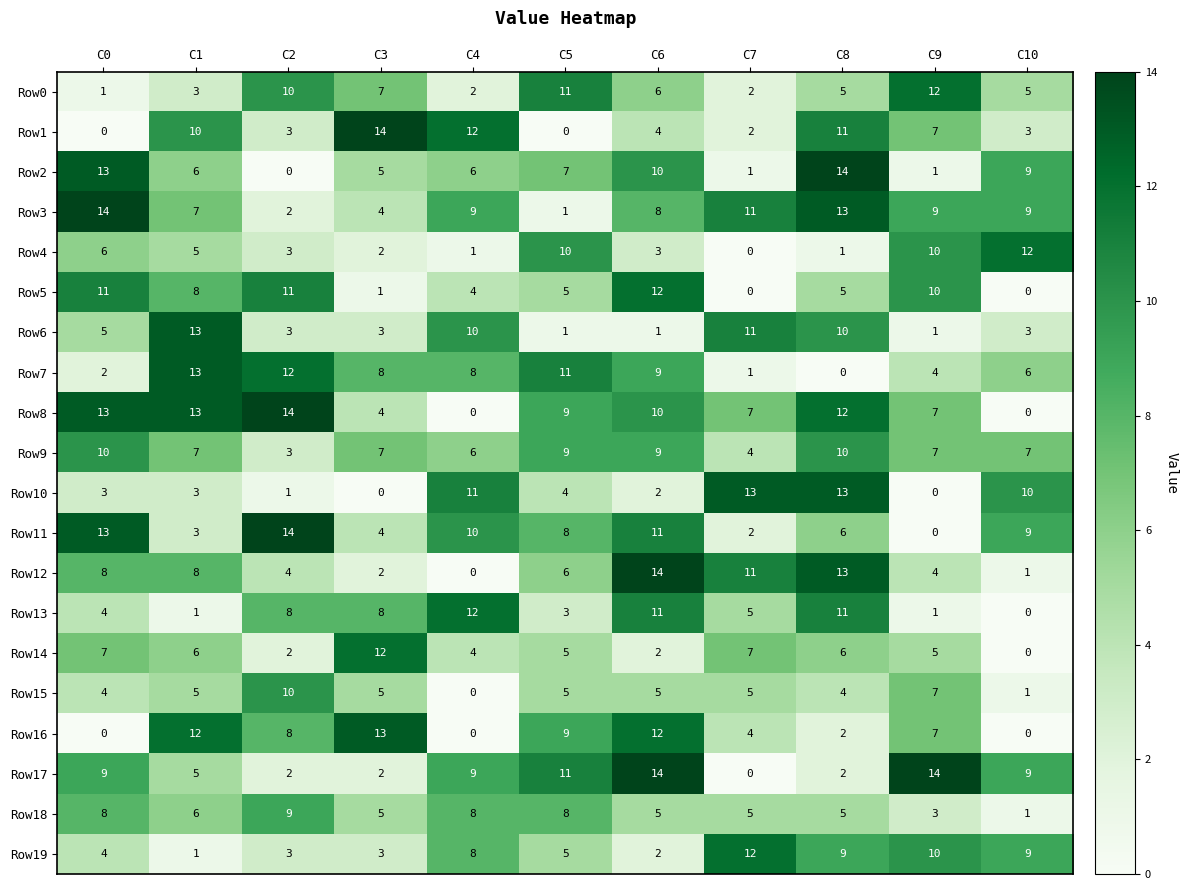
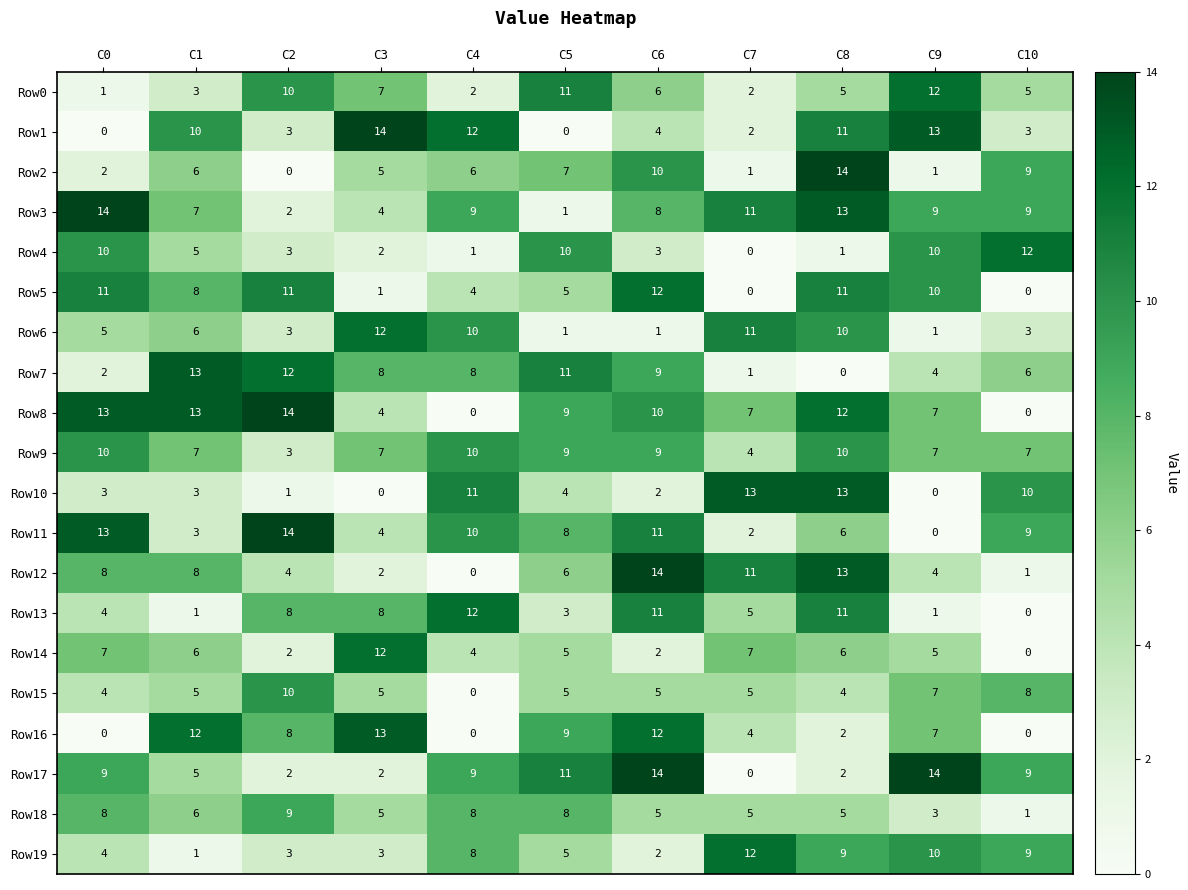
  {
    "Row1": {
      "C0": 0,
      "C1": 10,
      "C2": 3,
      "C3": 14,
      "C4": 12,
      "C5": 0,
      "C6": 4,
      "C7": 2,
      "C8": 11,
-     "C9": 7,
+     "C9": 13,
      "C10": 3
    },
    "Row2": {
-     "C0": 13,
+     "C0": 2,
      "C1": 6,
      "C2": 0,
      "C3": 5,
      "C4": 6,
      "C5": 7,
      "C6": 10,
      "C7": 1,
      "C8": 14,
      "C9": 1,
      "C10": 9
    },
    "Row4": {
-     "C0": 6,
+     "C0": 10,
      "C1": 5,
      "C2": 3,
      "C3": 2,
      "C4": 1,
      "C5": 10,
      "C6": 3,
      "C7": 0,
      "C8": 1,
      "C9": 10,
      "C10": 12
    },
    "Row5": {
      "C0": 11,
      "C1": 8,
      "C2": 11,
      "C3": 1,
      "C4": 4,
      "C5": 5,
      "C6": 12,
      "C7": 0,
-     "C8": 5,
+     "C8": 11,
      "C9": 10,
      "C10": 0
    },
    "Row6": {
      "C0": 5,
-     "C1": 13,
+     "C1": 6,
      "C2": 3,
-     "C3": 3,
+     "C3": 12,
      "C4": 10,
      "C5": 1,
      "C6": 1,
      "C7": 11,
      "C8": 10,
      "C9": 1,
      "C10": 3
    },
    "Row9": {
      "C0": 10,
      "C1": 7,
      "C2": 3,
      "C3": 7,
-     "C4": 6,
+     "C4": 10,
      "C5": 9,
      "C6": 9,
      "C7": 4,
      "C8": 10,
      "C9": 7,
      "C10": 7
    },
    "Row15": {
      "C0": 4,
      "C1": 5,
      "C2": 10,
      "C3": 5,
      "C4": 0,
      "C5": 5,
      "C6": 5,
      "C7": 5,
      "C8": 4,
      "C9": 7,
-     "C10": 1
+     "C10": 8
    }
  }
